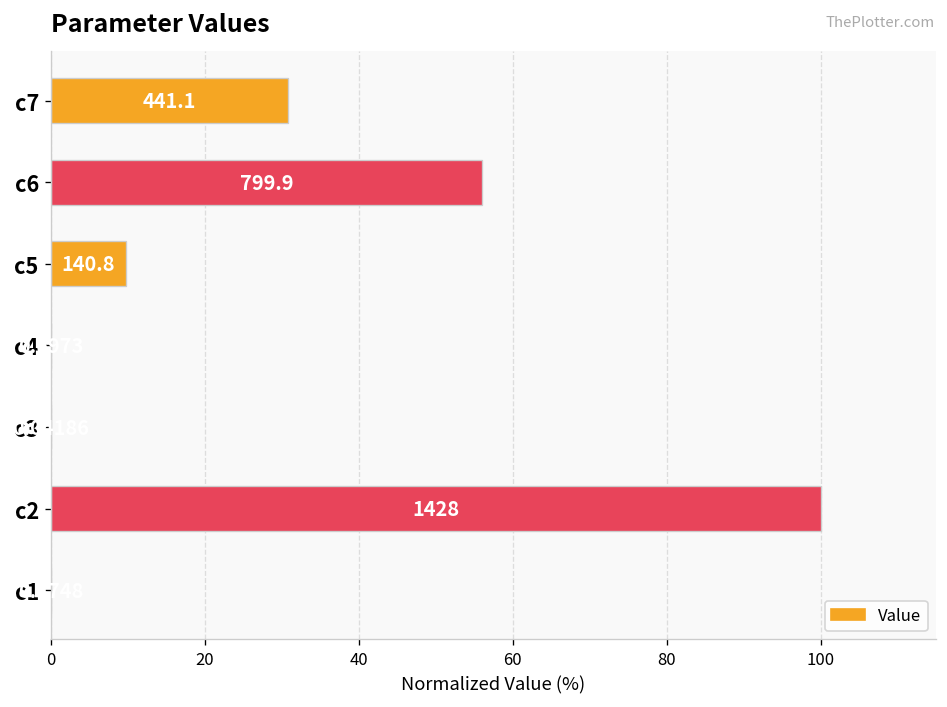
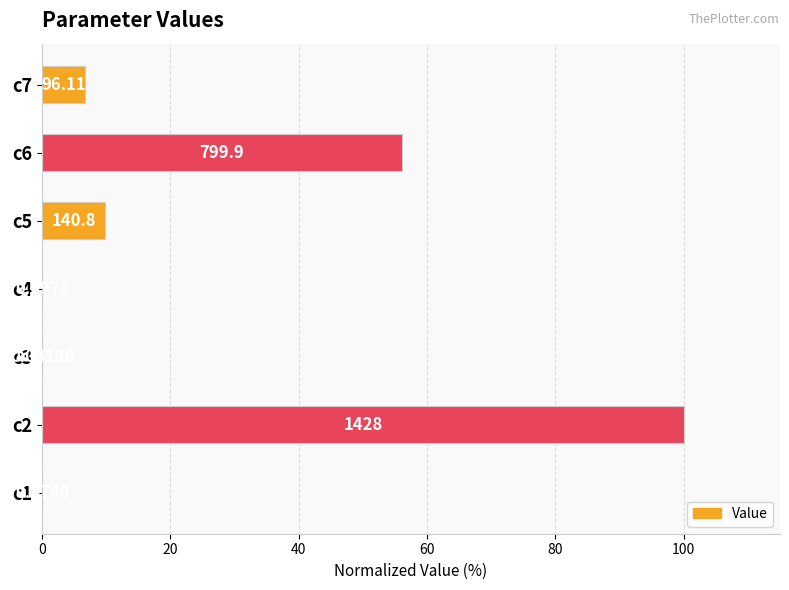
  {
-   "c7": 441.1
+   "c7": 96.11
  }
